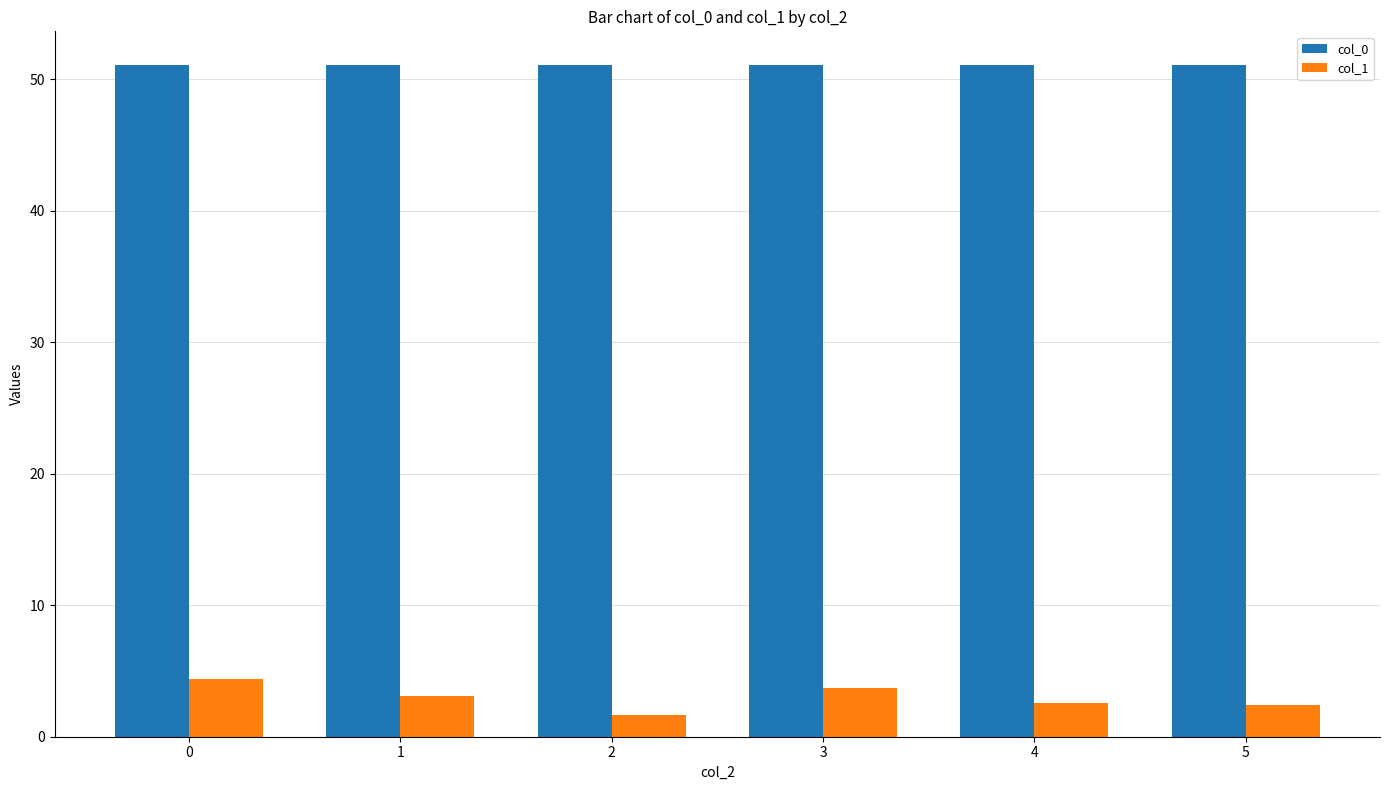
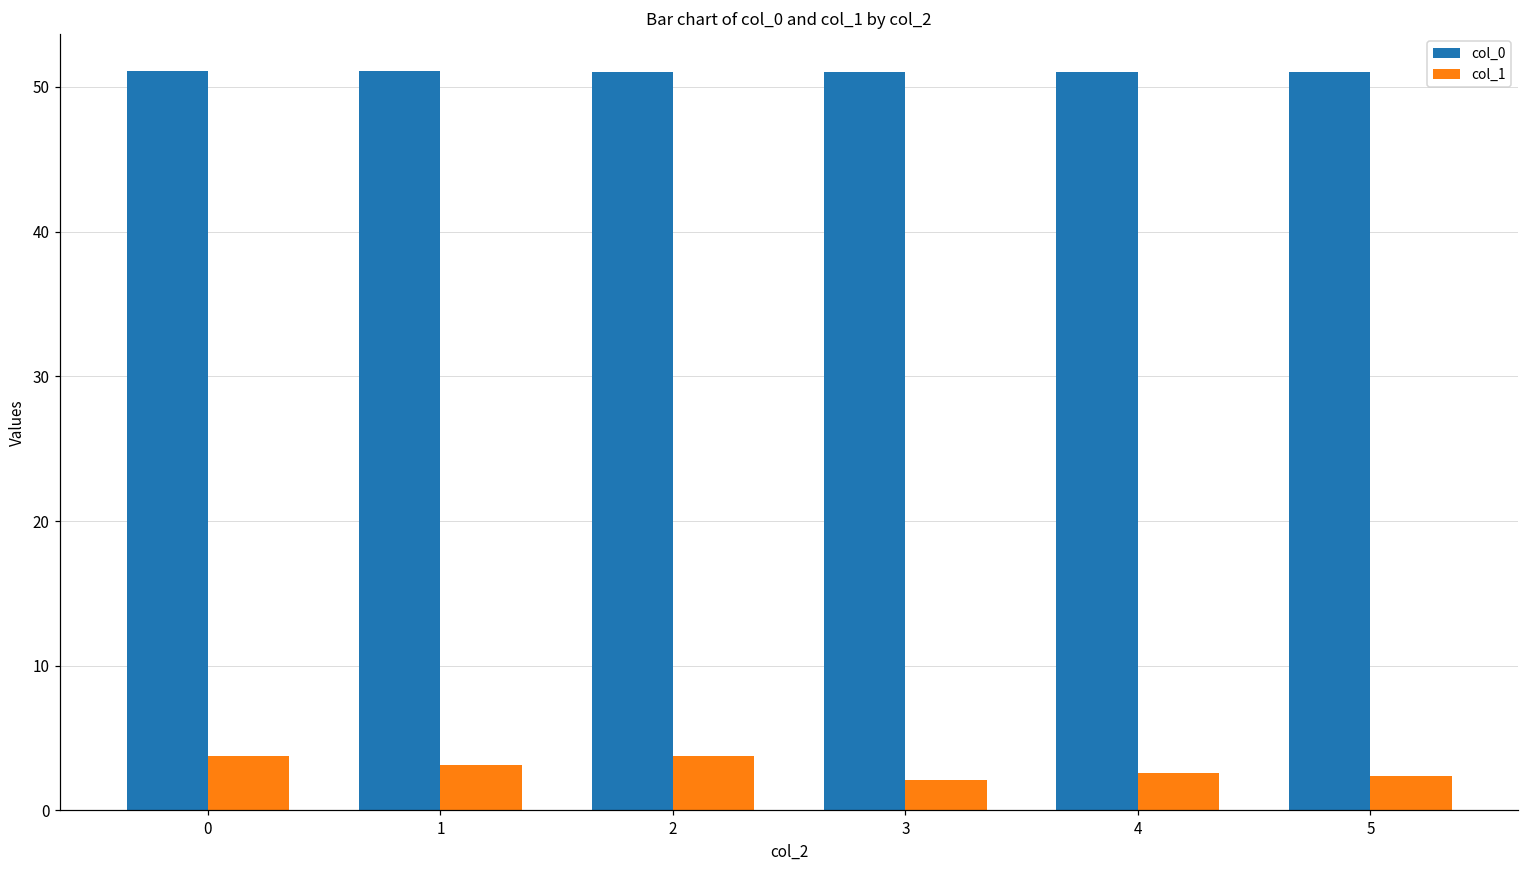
  {
    "col_0": {
      "0": 51.1,
      "1": 51.1,
      "2": 51.1,
      "3": 51.1,
      "4": 51.1,
      "5": 51.1
    },
    "col_1": {
-     "0": 4.4,
+     "0": 3.7,
      "1": 3.1,
-     "2": 1.6,
-     "3": 3.7,
+     "2": 3.7,
+     "3": 2.1,
      "4": 2.6,
      "5": 2.4
    }
  }
